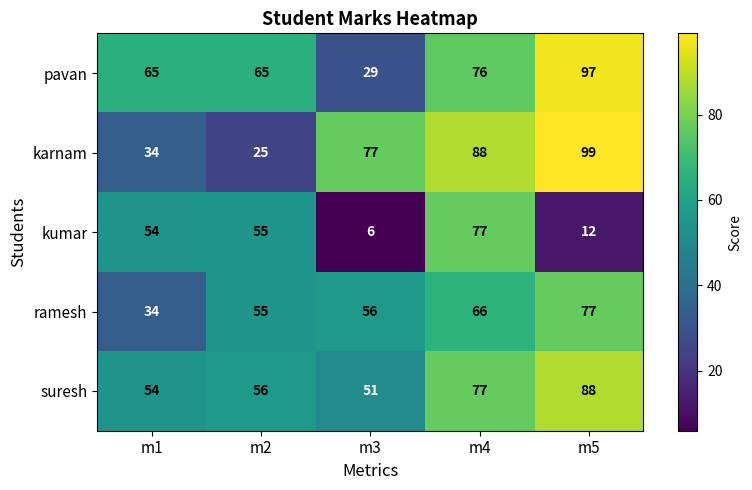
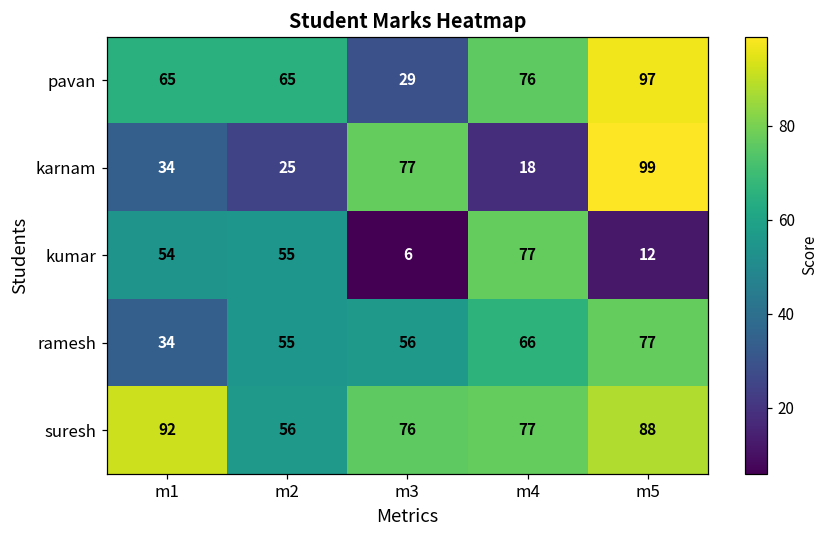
  {
    "pavan": {
      "m1": 65,
      "m2": 65,
      "m3": 29,
      "m4": 76,
      "m5": 97
    },
    "karnam": {
      "m1": 34,
      "m2": 25,
      "m3": 77,
-     "m4": 88,
+     "m4": 18,
      "m5": 99
    },
    "kumar": {
      "m1": 54,
      "m2": 55,
      "m3": 6,
      "m4": 77,
      "m5": 12
    },
    "ramesh": {
      "m1": 34,
      "m2": 55,
      "m3": 56,
      "m4": 66,
      "m5": 77
    },
    "suresh": {
-     "m1": 54,
+     "m1": 92,
      "m2": 56,
-     "m3": 51,
+     "m3": 76,
      "m4": 77,
      "m5": 88
    }
  }
